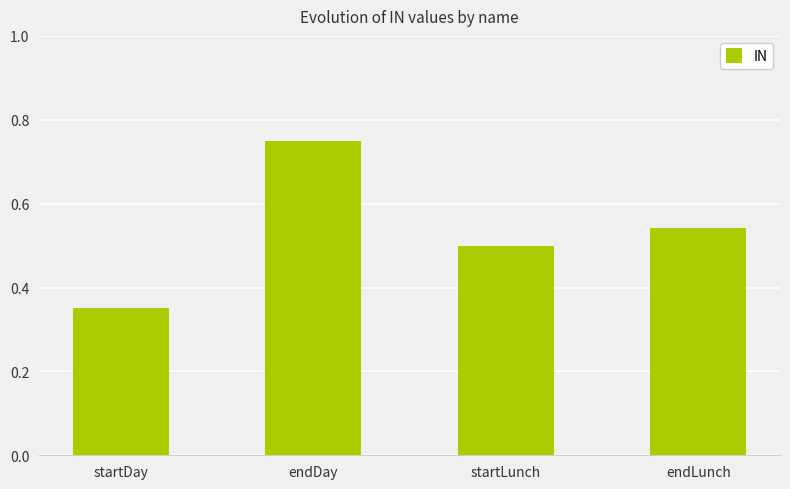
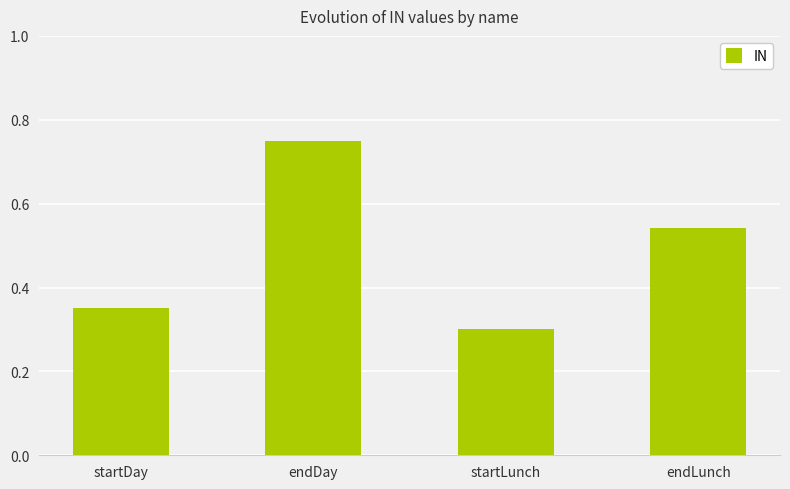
  {
    "startDay": 0.35,
    "endDay": 0.75,
-   "startLunch": 0.5,
+   "startLunch": 0.3,
    "endLunch": 0.54
  }
